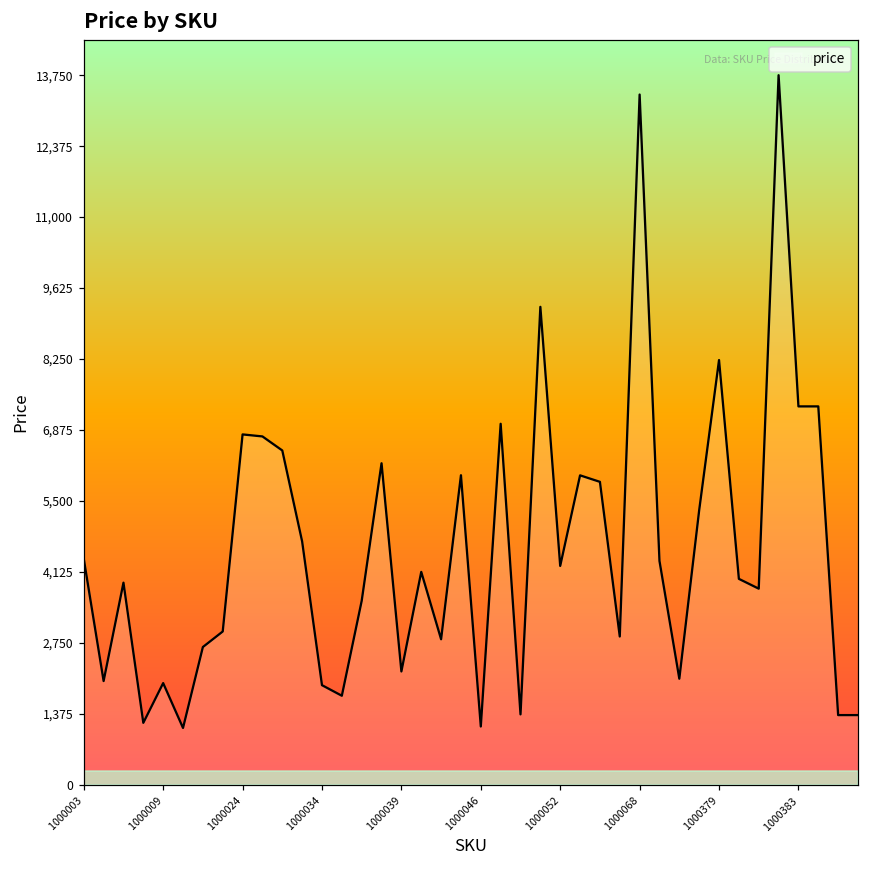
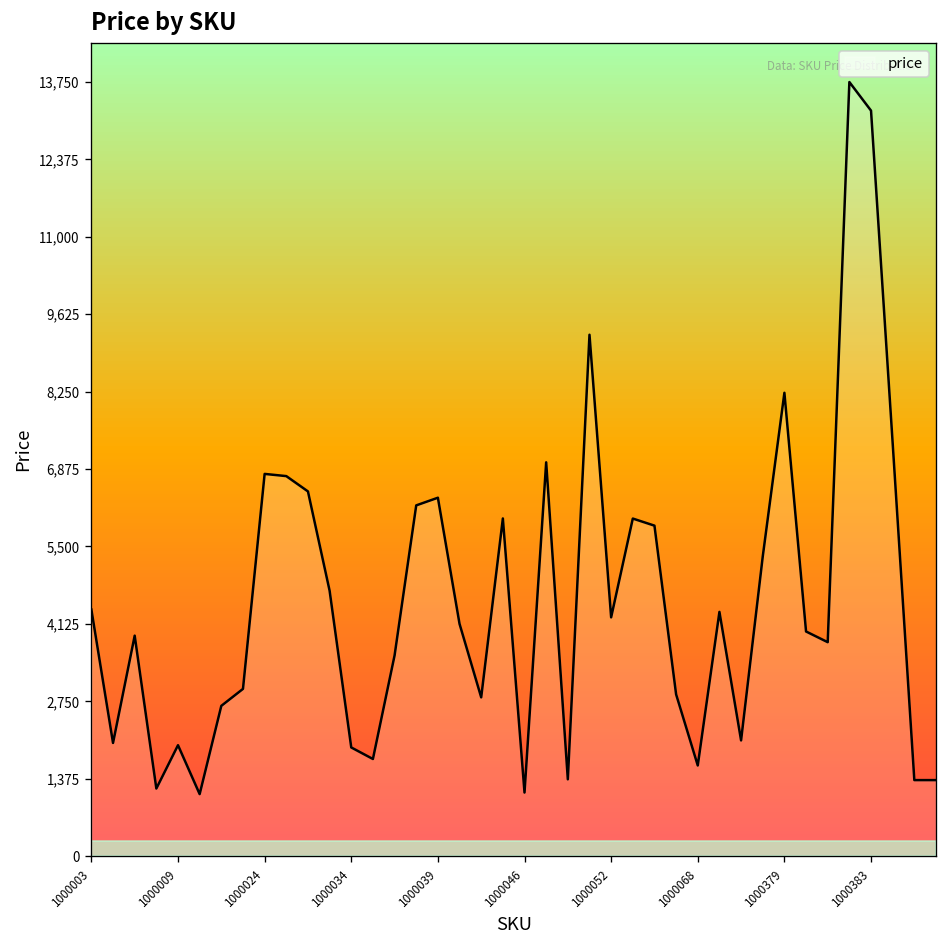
  {
    "price": {
      "1000003": "4,400",
      "1000009": "2,000",
      "1000024": "6,800",
      "1000034": "1,900",
-     "1000039": "2,200",
+     "1000039": "6,400",
      "1000046": "1,100",
      "1000052": "4,200",
-     "1000068": "13,400",
+     "1000068": "1,600",
      "1000379": "8,200",
-     "1000383": "7,300"
+     "1000383": "13,200"
    }
  }
